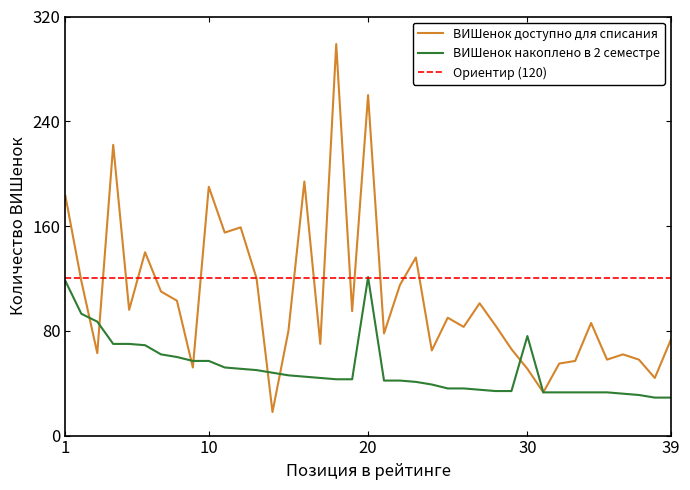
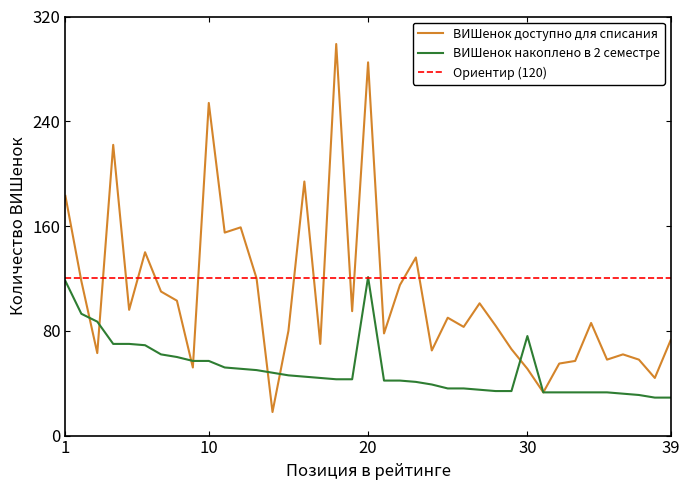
  {
    "ВИШенок доступно для списания": {
      "1": 183,
-     "10": 190,
-     "20": 260,
+     "10": 254,
+     "20": 285,
      "30": 51,
      "39": 73
    },
    "ВИШенок накоплено в 2 семестре": {
      "1": 118,
      "10": 57,
      "20": 121,
      "30": 76,
      "39": 29
    }
  }
